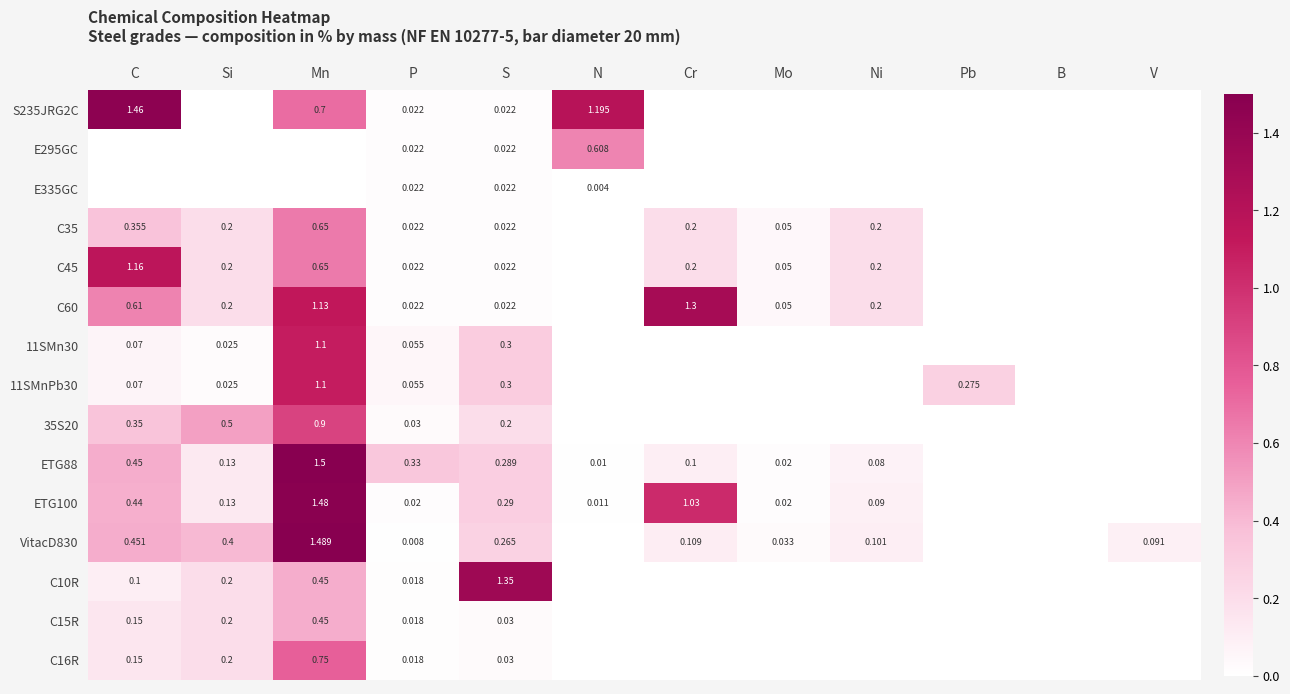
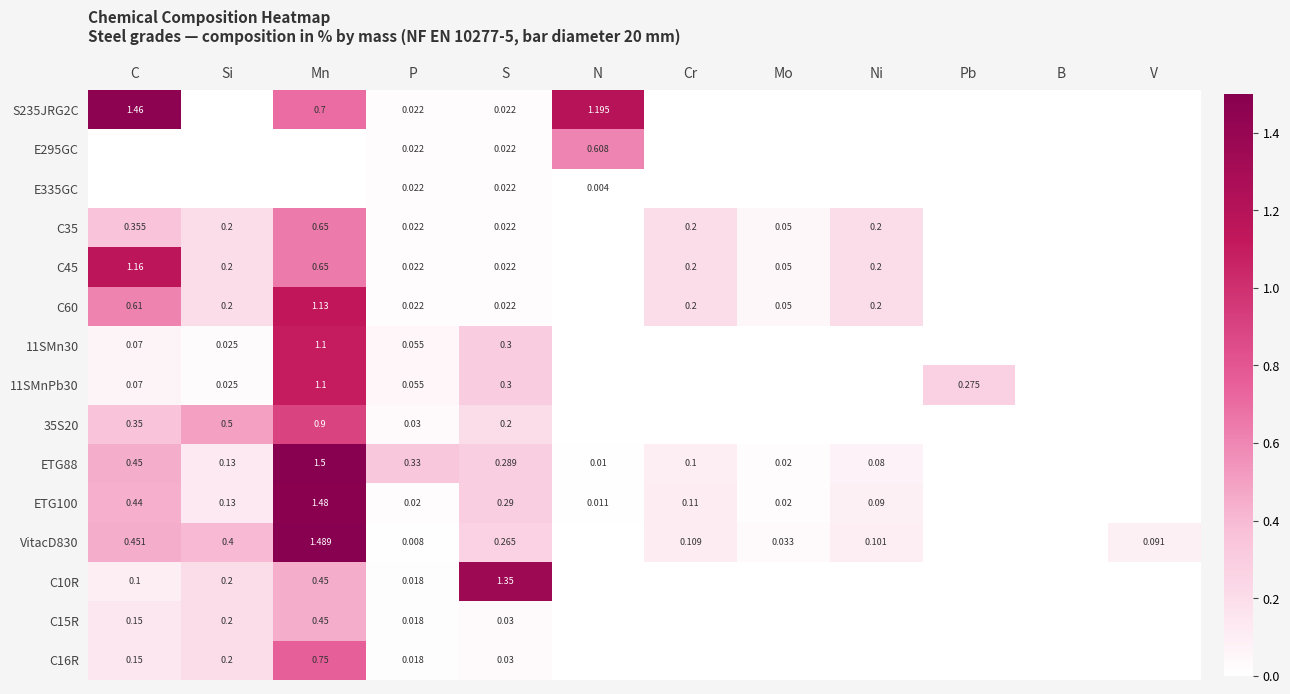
  {
    "S235JRG2C": {
      "C": 1.46,
      "Mn": 0.7,
      "P": 0.022,
      "S": 0.022,
      "N": 1.195
    },
    "E295GC": {
      "P": 0.022,
      "S": 0.022,
      "N": 0.608
    },
    "E335GC": {
      "P": 0.022,
      "S": 0.022,
      "N": 0.004
    },
    "C35": {
      "C": 0.355,
      "Si": 0.2,
      "Mn": 0.65,
      "P": 0.022,
      "S": 0.022,
      "Cr": 0.2,
      "Mo": 0.05,
      "Ni": 0.2
    },
    "C45": {
      "C": 1.16,
      "Si": 0.2,
      "Mn": 0.65,
      "P": 0.022,
      "S": 0.022,
      "Cr": 0.2,
      "Mo": 0.05,
      "Ni": 0.2
    },
    "C60": {
      "C": 0.61,
      "Si": 0.2,
      "Mn": 1.13,
      "P": 0.022,
      "S": 0.022,
-     "Cr": 1.3,
+     "Cr": 0.2,
      "Mo": 0.05,
      "Ni": 0.2
    },
    "11SMn30": {
      "C": 0.07,
      "Si": 0.025,
      "Mn": 1.1,
      "P": 0.055,
      "S": 0.3
    },
    "11SMnPb30": {
      "C": 0.07,
      "Si": 0.025,
      "Mn": 1.1,
      "P": 0.055,
      "S": 0.3,
      "Pb": 0.275
    },
    "35S20": {
      "C": 0.35,
      "Si": 0.5,
      "Mn": 0.9,
      "P": 0.03,
      "S": 0.2
    },
    "ETG88": {
      "C": 0.45,
      "Si": 0.13,
      "Mn": 1.5,
      "P": 0.33,
      "S": 0.289,
      "N": 0.01,
      "Cr": 0.1,
      "Mo": 0.02,
      "Ni": 0.08
    },
    "ETG100": {
      "C": 0.44,
      "Si": 0.13,
      "Mn": 1.48,
      "P": 0.02,
      "S": 0.29,
      "N": 0.011,
-     "Cr": 1.03,
+     "Cr": 0.11,
      "Mo": 0.02,
      "Ni": 0.09
    },
    "VitacD830": {
      "C": 0.451,
      "Si": 0.4,
      "Mn": 1.489,
      "P": 0.008,
      "S": 0.265,
      "Cr": 0.109,
      "Mo": 0.033,
      "Ni": 0.101,
      "V": 0.091
    },
    "C10R": {
      "C": 0.1,
      "Si": 0.2,
      "Mn": 0.45,
      "P": 0.018,
      "S": 1.35
    },
    "C15R": {
      "C": 0.15,
      "Si": 0.2,
      "Mn": 0.45,
      "P": 0.018,
      "S": 0.03
    },
    "C16R": {
      "C": 0.15,
      "Si": 0.2,
      "Mn": 0.75,
      "P": 0.018,
      "S": 0.03
    }
  }
